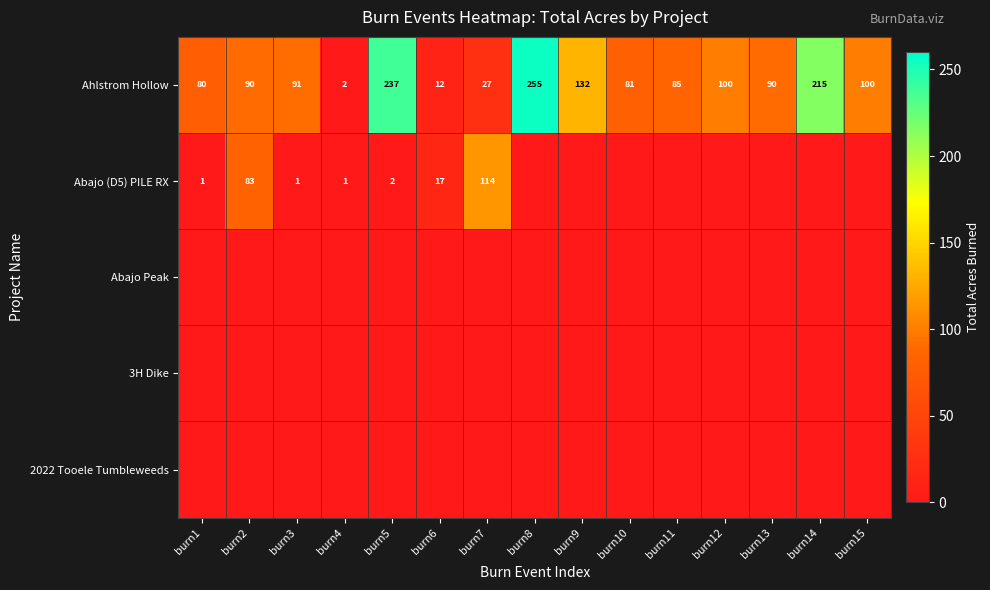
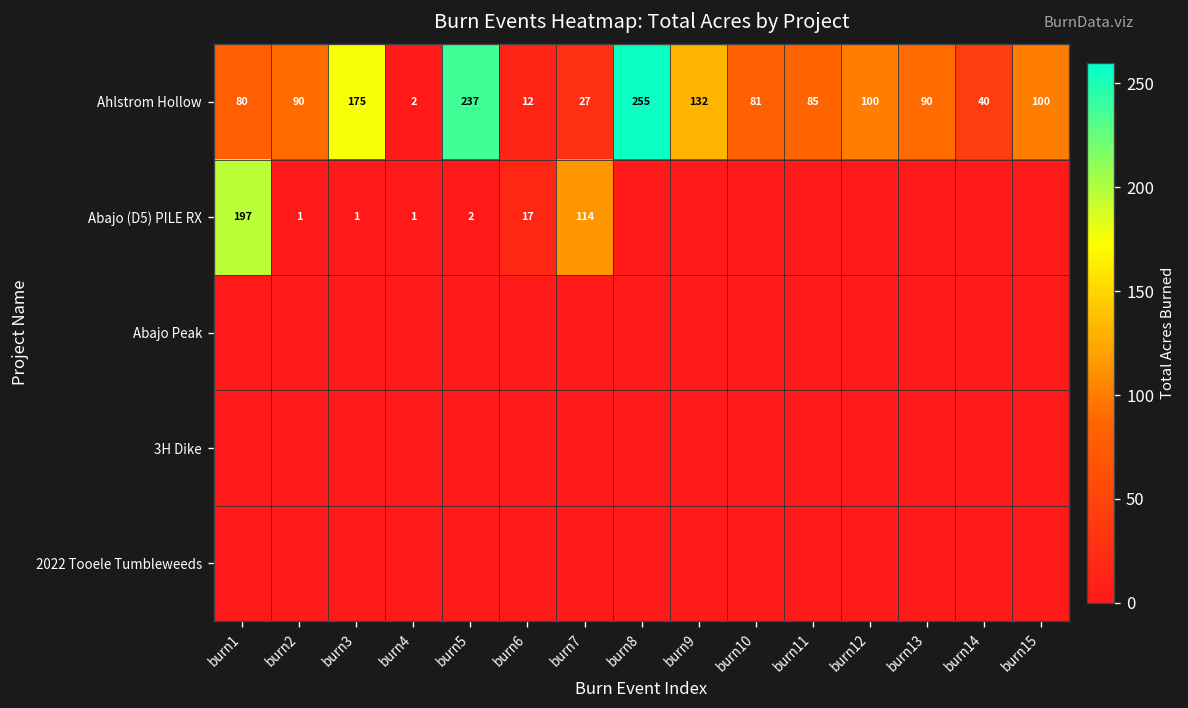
  {
    "Ahlstrom Hollow": {
      "burn1": 80,
      "burn2": 90,
-     "burn3": 91,
+     "burn3": 175,
      "burn4": 2,
      "burn5": 237,
      "burn6": 12,
      "burn7": 27,
      "burn8": 255,
      "burn9": 132,
      "burn10": 81,
      "burn11": 85,
      "burn12": 100,
      "burn13": 90,
-     "burn14": 215,
+     "burn14": 40,
      "burn15": 100
    },
    "Abajo (D5) PILE RX": {
-     "burn1": 1,
-     "burn2": 83,
+     "burn1": 197,
+     "burn2": 1,
      "burn3": 1,
      "burn4": 1,
      "burn5": 2,
      "burn6": 17,
      "burn7": 114
    }
  }
